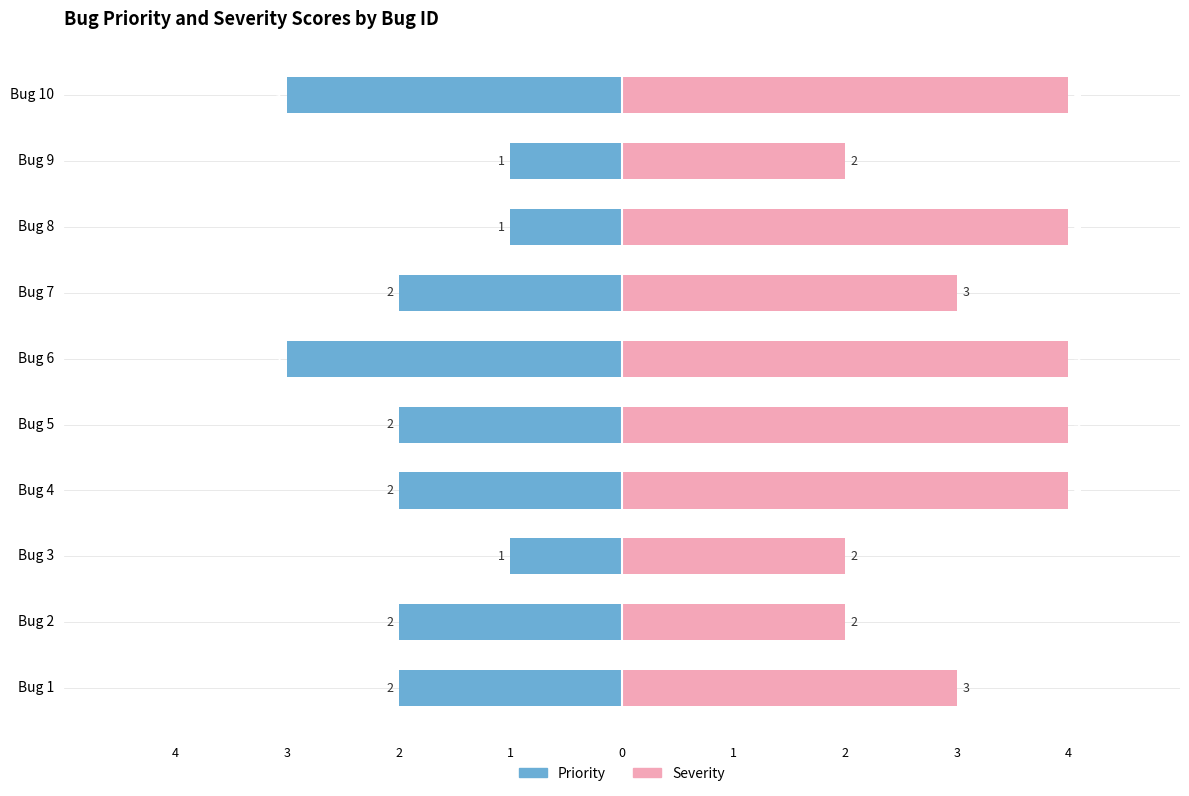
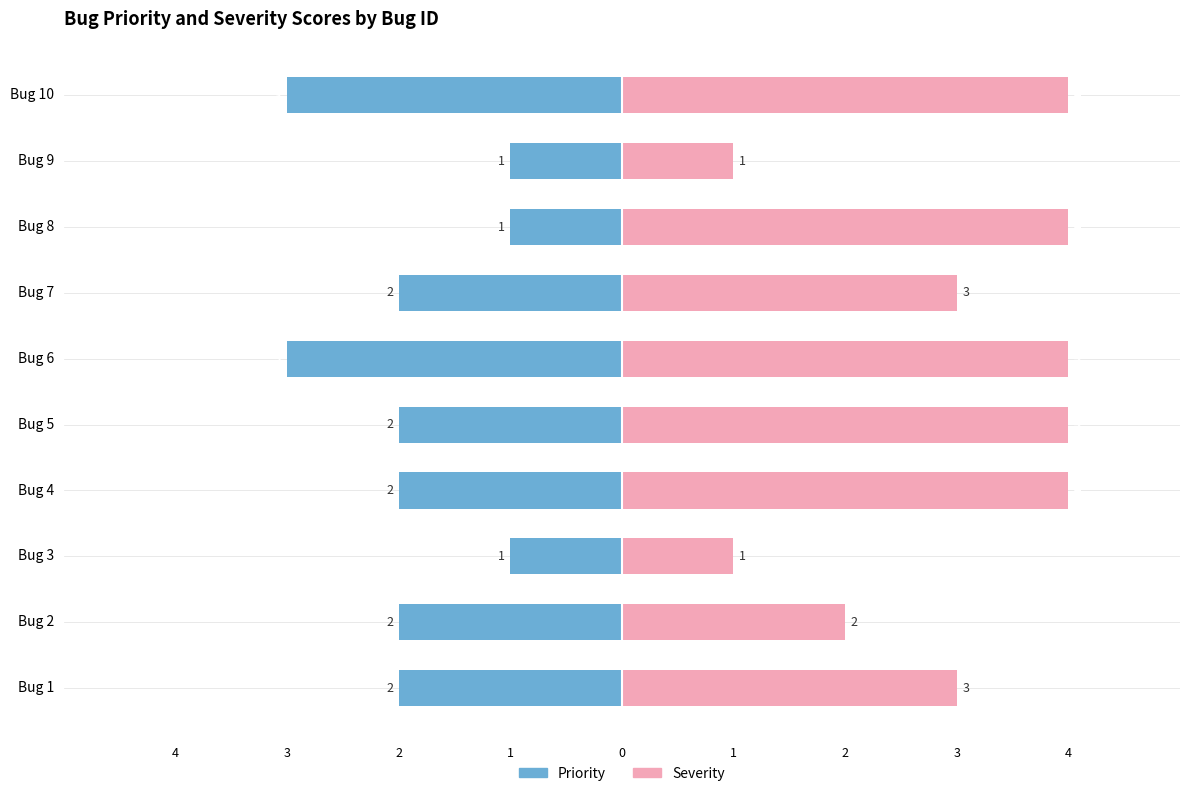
  {
    "Severity": {
-     "Bug 9": 2,
+     "Bug 9": 1,
      "Bug 7": 3,
-     "Bug 3": 2,
+     "Bug 3": 1,
      "Bug 2": 2,
      "Bug 1": 3
    }
  }
